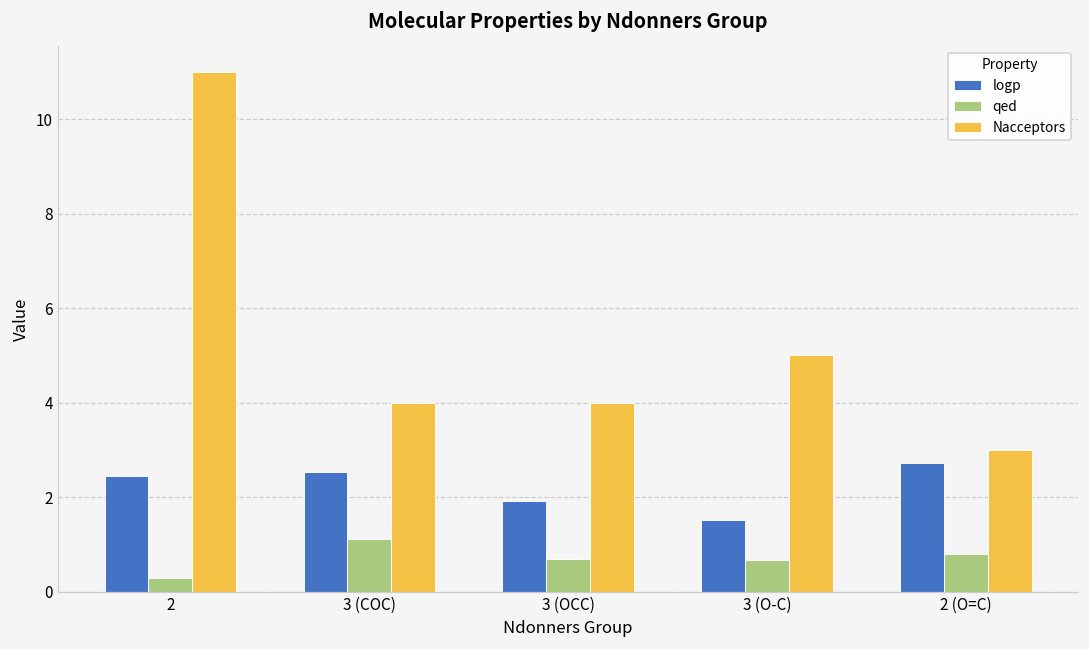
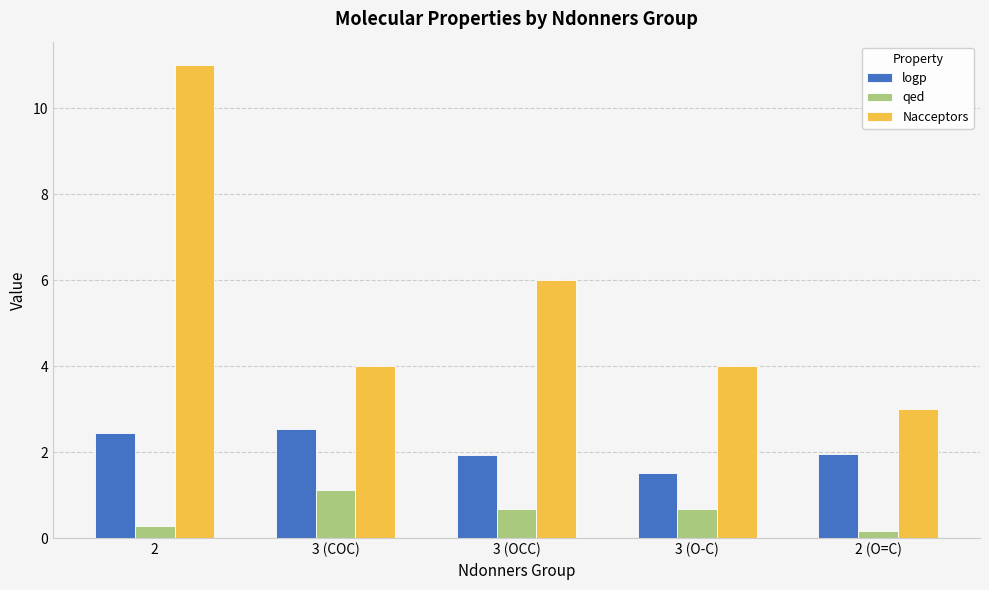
  {
    "logp": {
      "2": 2.4,
      "3 (COC)": 2.5,
      "3 (OCC)": 1.9,
      "3 (O-C)": 1.5,
-     "2 (O=C)": 2.7
+     "2 (O=C)": 2.0
    },
    "qed": {
      "2": 0.3,
      "3 (COC)": 1.1,
      "3 (OCC)": 0.7,
      "3 (O-C)": 0.7,
-     "2 (O=C)": 0.8
+     "2 (O=C)": 0.2
    },
    "Nacceptors": {
      "2": 11,
      "3 (COC)": 4,
-     "3 (OCC)": 4,
-     "3 (O-C)": 5,
+     "3 (OCC)": 6,
+     "3 (O-C)": 4,
      "2 (O=C)": 3
    }
  }
